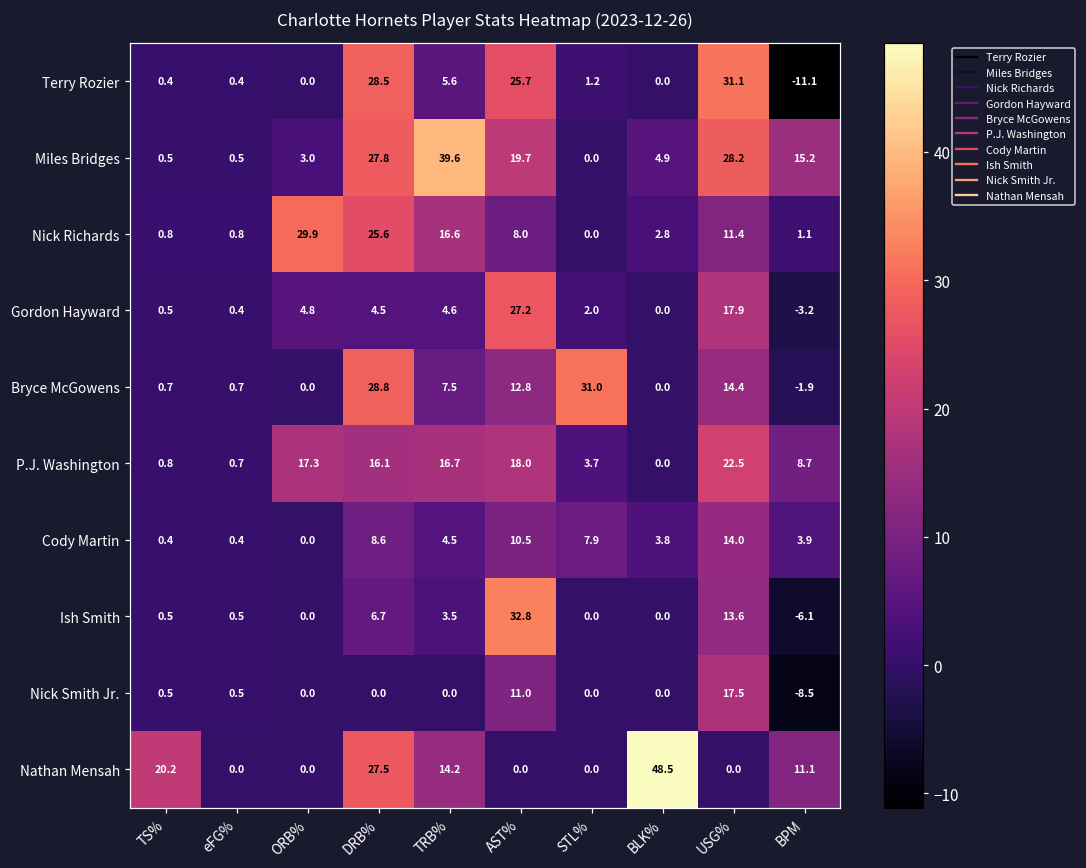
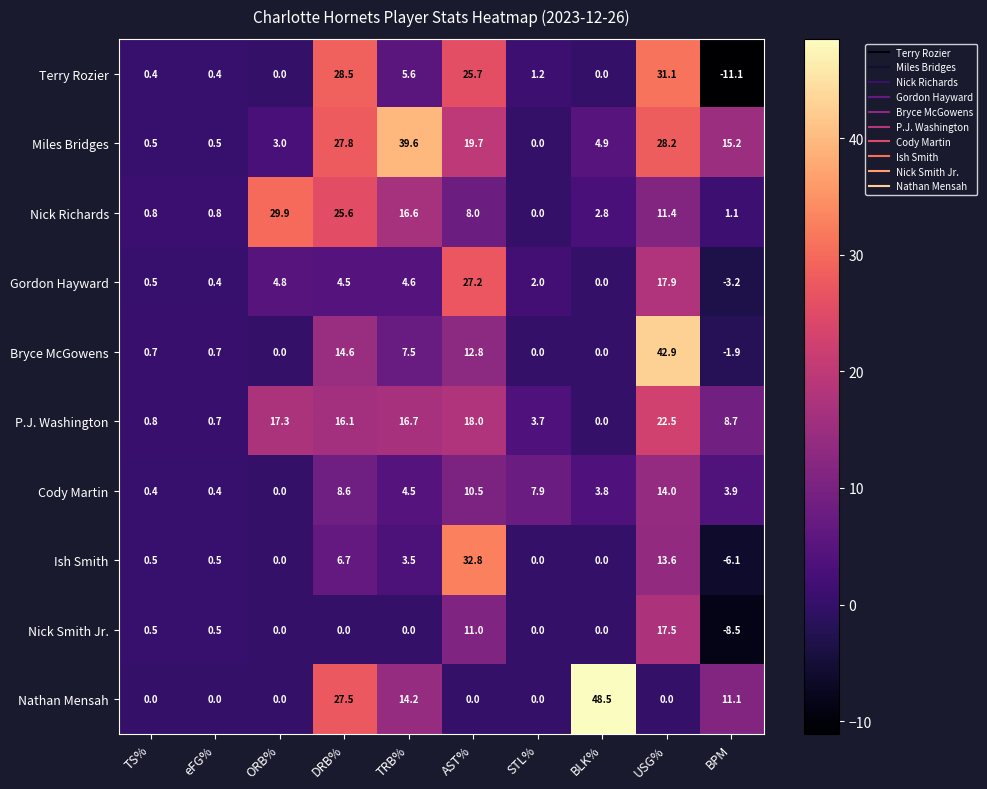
  {
    "Terry Rozier": {
      "TS%": 0.4,
      "eFG%": 0.4,
      "ORB%": 0.0,
      "DRB%": 28.5,
      "TRB%": 5.6,
      "AST%": 25.7,
      "STL%": 1.2,
      "BLK%": 0.0,
      "USG%": 31.1,
      "BPM": -11.1
    },
    "Miles Bridges": {
      "TS%": 0.5,
      "eFG%": 0.5,
      "ORB%": 3.0,
      "DRB%": 27.8,
      "TRB%": 39.6,
      "AST%": 19.7,
      "STL%": 0.0,
      "BLK%": 4.9,
      "USG%": 28.2,
      "BPM": 15.2
    },
    "Nick Richards": {
      "TS%": 0.8,
      "eFG%": 0.8,
      "ORB%": 29.9,
      "DRB%": 25.6,
      "TRB%": 16.6,
      "AST%": 8.0,
      "STL%": 0.0,
      "BLK%": 2.8,
      "USG%": 11.4,
      "BPM": 1.1
    },
    "Gordon Hayward": {
      "TS%": 0.5,
      "eFG%": 0.4,
      "ORB%": 4.8,
      "DRB%": 4.5,
      "TRB%": 4.6,
      "AST%": 27.2,
      "STL%": 2.0,
      "BLK%": 0.0,
      "USG%": 17.9,
      "BPM": -3.2
    },
    "Bryce McGowens": {
      "TS%": 0.7,
      "eFG%": 0.7,
      "ORB%": 0.0,
-     "DRB%": 28.8,
+     "DRB%": 14.6,
      "TRB%": 7.5,
      "AST%": 12.8,
-     "STL%": 31.0,
+     "STL%": 0.0,
      "BLK%": 0.0,
-     "USG%": 14.4,
+     "USG%": 42.9,
      "BPM": -1.9
    },
    "P.J. Washington": {
      "TS%": 0.8,
      "eFG%": 0.7,
      "ORB%": 17.3,
      "DRB%": 16.1,
      "TRB%": 16.7,
      "AST%": 18.0,
      "STL%": 3.7,
      "BLK%": 0.0,
      "USG%": 22.5,
      "BPM": 8.7
    },
    "Cody Martin": {
      "TS%": 0.4,
      "eFG%": 0.4,
      "ORB%": 0.0,
      "DRB%": 8.6,
      "TRB%": 4.5,
      "AST%": 10.5,
      "STL%": 7.9,
      "BLK%": 3.8,
      "USG%": 14.0,
      "BPM": 3.9
    },
    "Ish Smith": {
      "TS%": 0.5,
      "eFG%": 0.5,
      "ORB%": 0.0,
      "DRB%": 6.7,
      "TRB%": 3.5,
      "AST%": 32.8,
      "STL%": 0.0,
      "BLK%": 0.0,
      "USG%": 13.6,
      "BPM": -6.1
    },
    "Nick Smith Jr.": {
      "TS%": 0.5,
      "eFG%": 0.5,
      "ORB%": 0.0,
      "DRB%": 0.0,
      "TRB%": 0.0,
      "AST%": 11.0,
      "STL%": 0.0,
      "BLK%": 0.0,
      "USG%": 17.5,
      "BPM": -8.5
    },
    "Nathan Mensah": {
-     "TS%": 20.2,
+     "TS%": 0.0,
      "eFG%": 0.0,
      "ORB%": 0.0,
      "DRB%": 27.5,
      "TRB%": 14.2,
      "AST%": 0.0,
      "STL%": 0.0,
      "BLK%": 48.5,
      "USG%": 0.0,
      "BPM": 11.1
    }
  }
